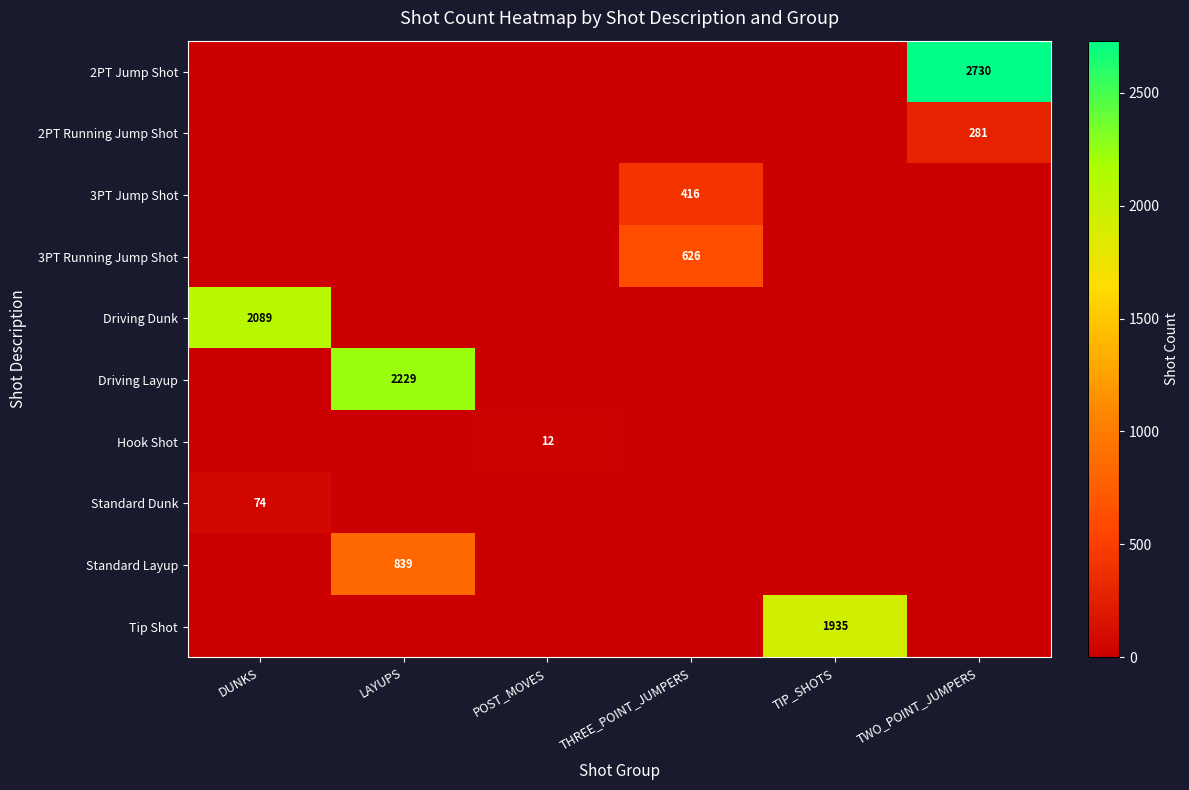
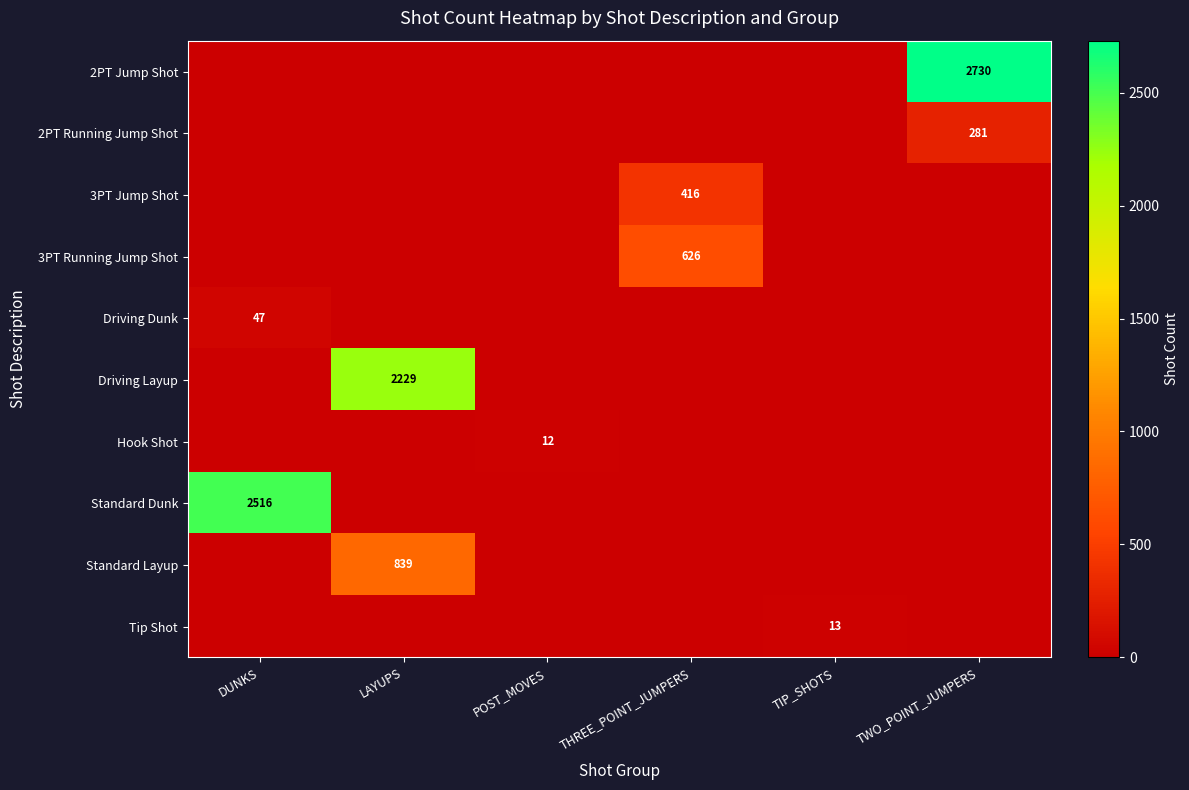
  {
    "2PT Jump Shot": {
      "TWO_POINT_JUMPERS": 2730
    },
    "2PT Running Jump Shot": {
      "TWO_POINT_JUMPERS": 281
    },
    "3PT Jump Shot": {
      "THREE_POINT_JUMPERS": 416
    },
    "3PT Running Jump Shot": {
      "THREE_POINT_JUMPERS": 626
    },
    "Driving Dunk": {
-     "DUNKS": 2089
+     "DUNKS": 47
    },
    "Driving Layup": {
      "LAYUPS": 2229
    },
    "Hook Shot": {
      "POST_MOVES": 12
    },
    "Standard Dunk": {
-     "DUNKS": 74
+     "DUNKS": 2516
    },
    "Standard Layup": {
      "LAYUPS": 839
    },
    "Tip Shot": {
-     "TIP_SHOTS": 1935
+     "TIP_SHOTS": 13
    }
  }
